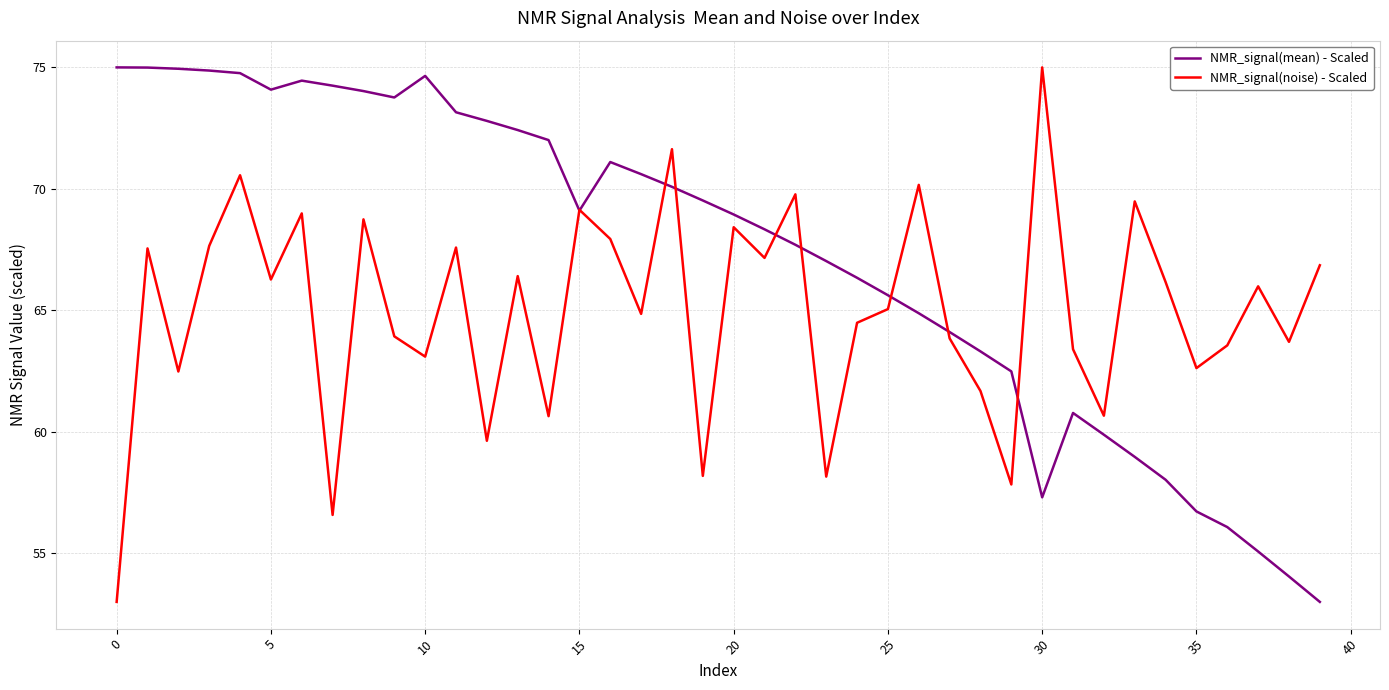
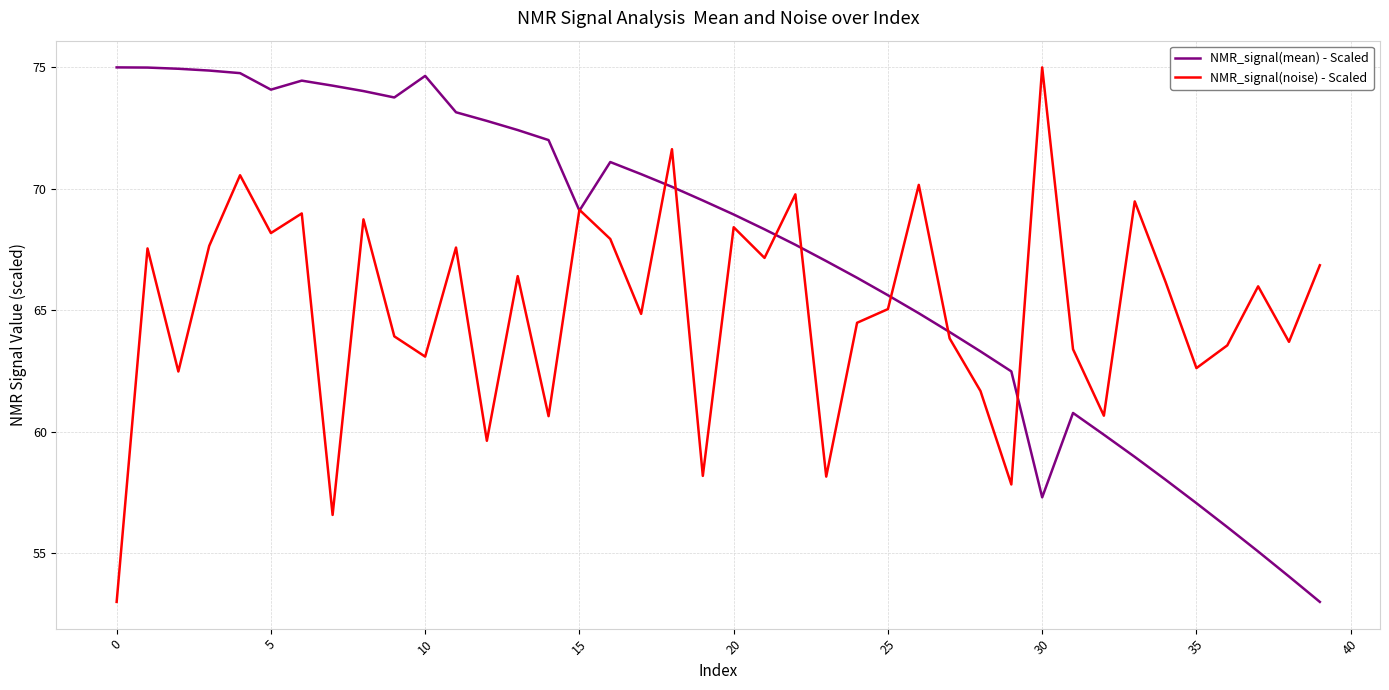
  {
    "NMR_signal(mean) - Scaled": {
      "0": 75.0,
      "5": 74.1,
      "10": 74.7,
      "20": 68.9,
      "25": 65.6,
      "30": 57.3,
-     "35": 56.7
+     "35": 57.1
    },
    "NMR_signal(noise) - Scaled": {
      "0": 53.0,
-     "5": 66.3,
+     "5": 68.2,
      "10": 63.1,
      "20": 68.4,
      "25": 65.1,
      "30": 75.0,
      "35": 62.6
    }
  }
